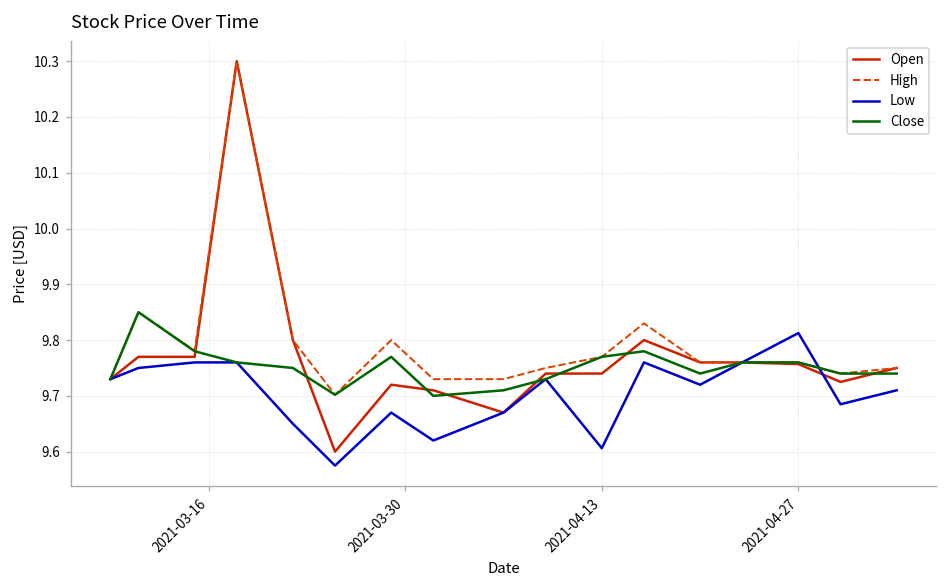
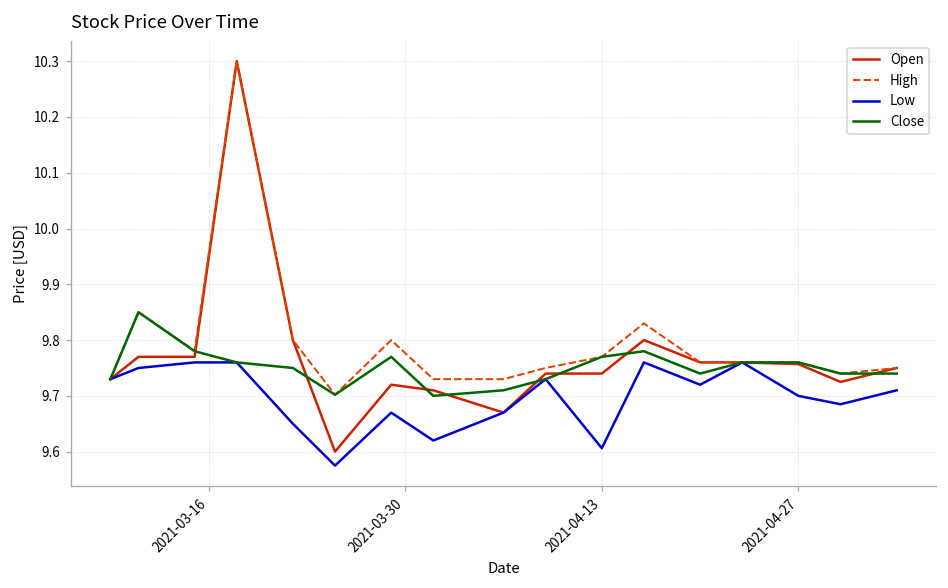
  {
    "Low": {
      "2021-04-13": 9.61,
-     "2021-04-27": 9.81
+     "2021-04-27": 9.70
    }
  }
